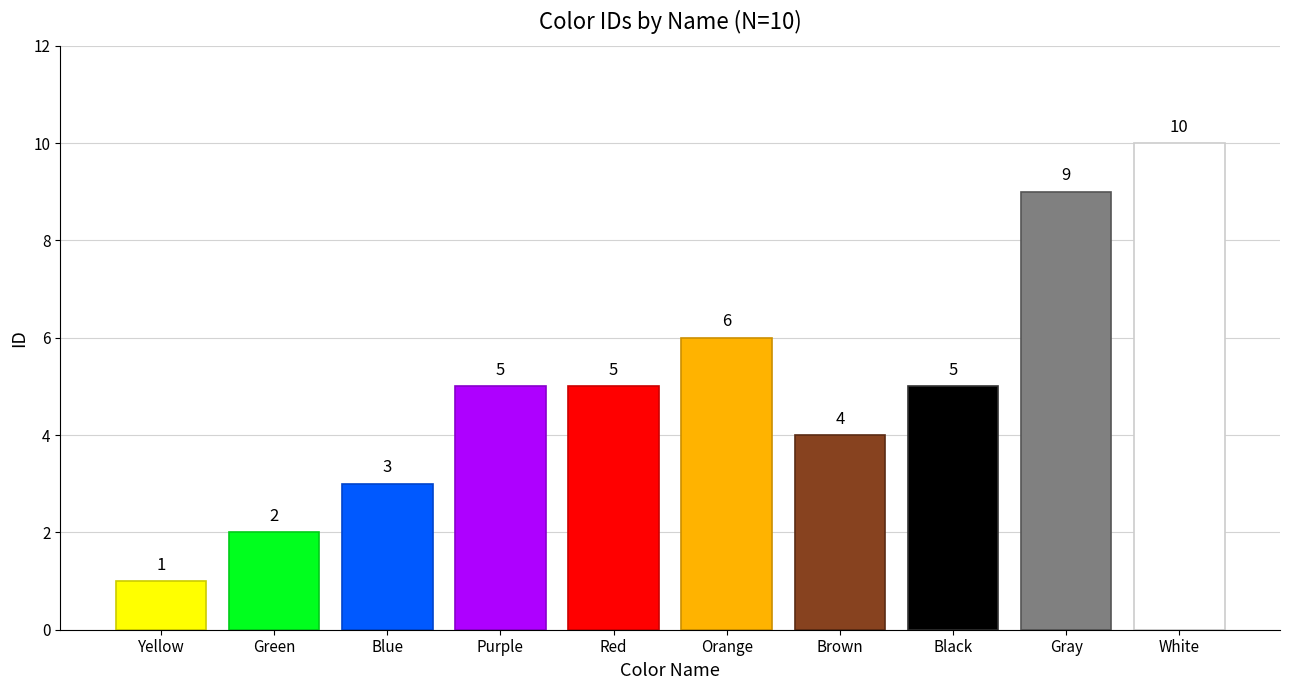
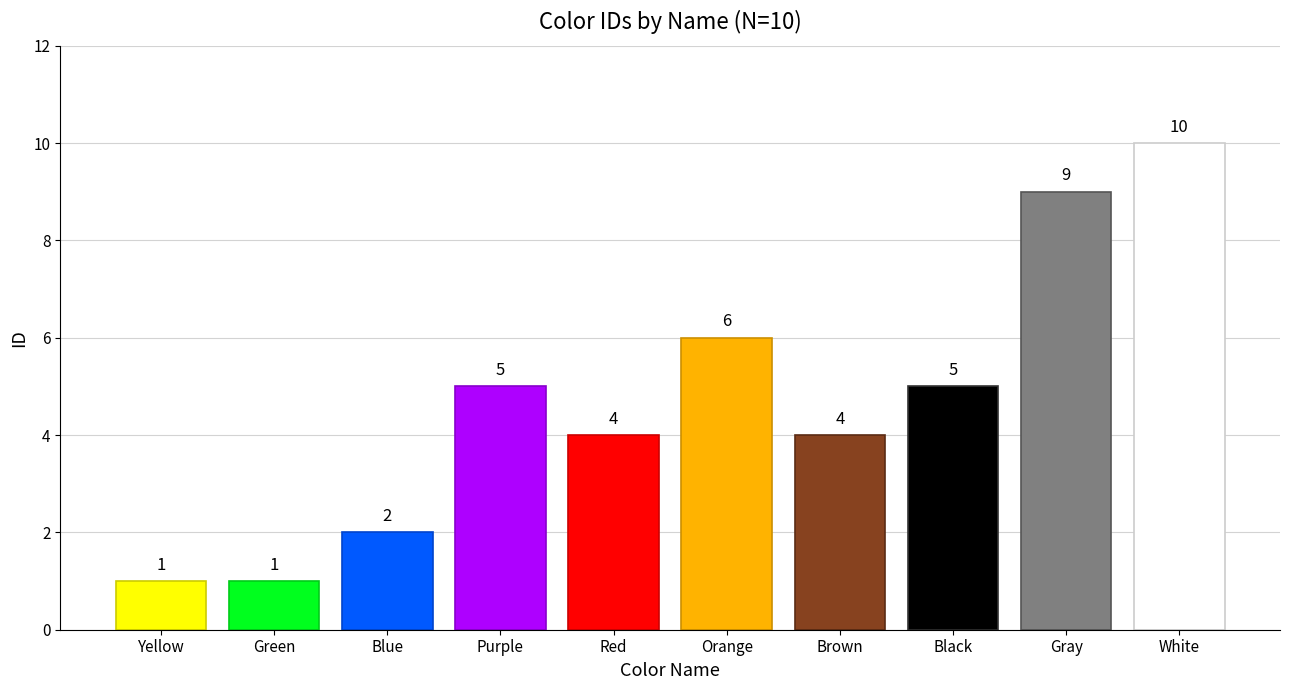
  {
    "Yellow": 1,
-   "Green": 2,
-   "Blue": 3,
+   "Green": 1,
+   "Blue": 2,
    "Purple": 5,
-   "Red": 5,
+   "Red": 4,
    "Orange": 6,
    "Brown": 4,
    "Black": 5,
    "Gray": 9,
    "White": 10
  }
